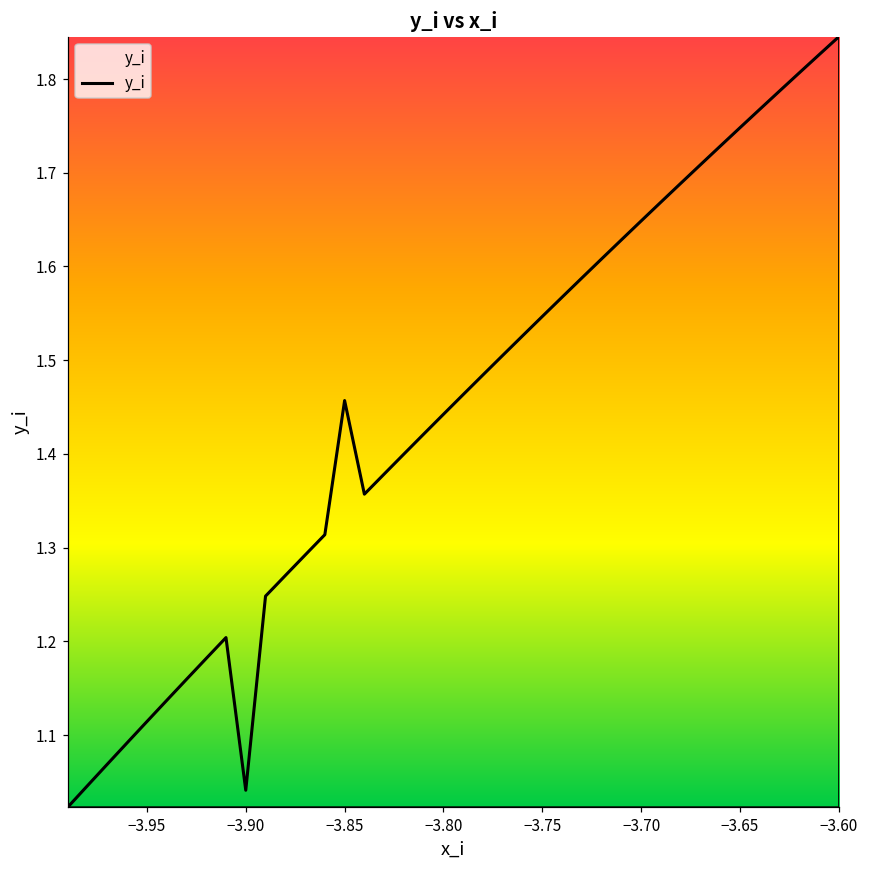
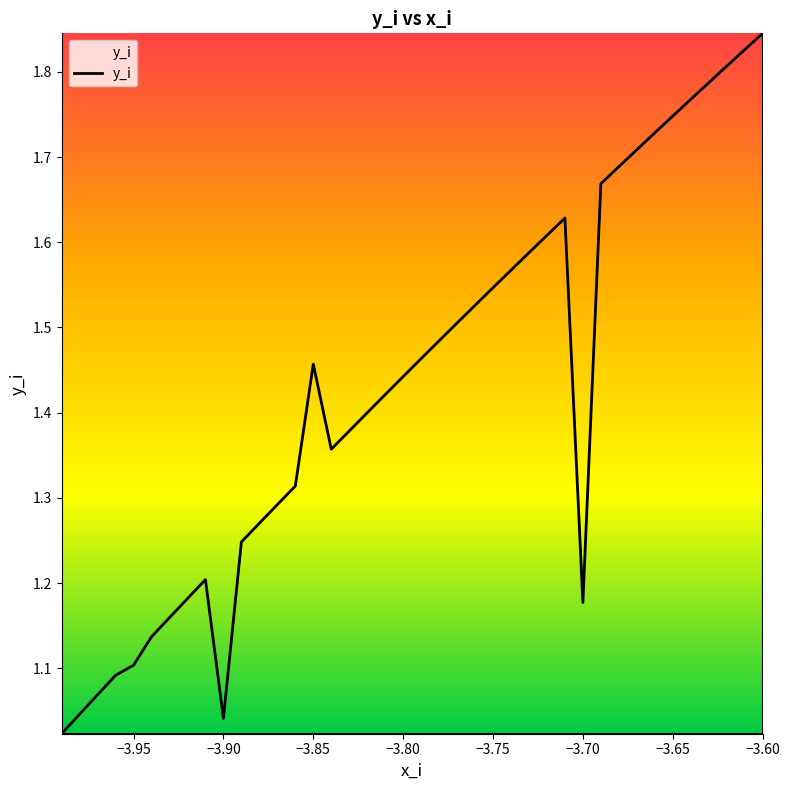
  {
-   "−3.95": 1.11,
+   "−3.95": 1.10,
    "−3.90": 1.04,
    "−3.85": 1.46,
    "−3.80": 1.44,
    "−3.75": 1.55,
-   "−3.70": 1.65,
+   "−3.70": 1.18,
    "−3.65": 1.75,
    "−3.60": 1.85
  }
